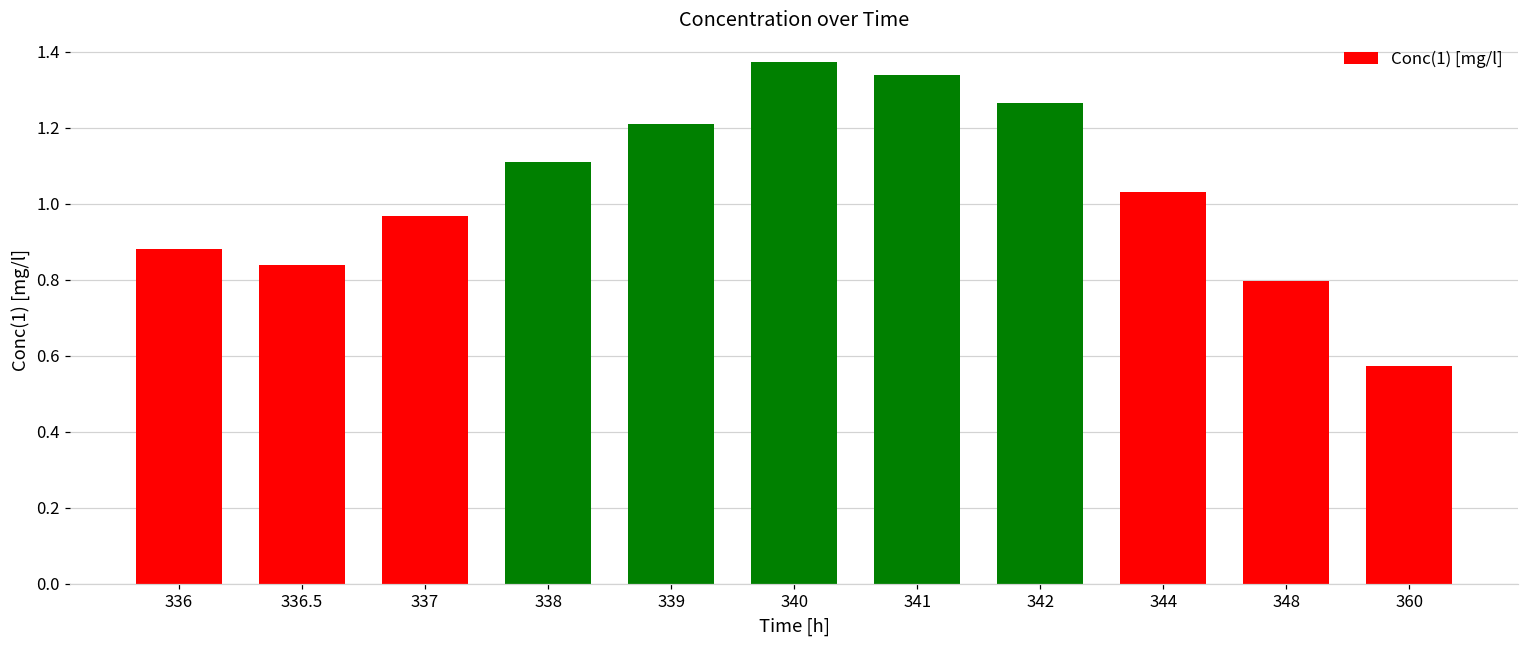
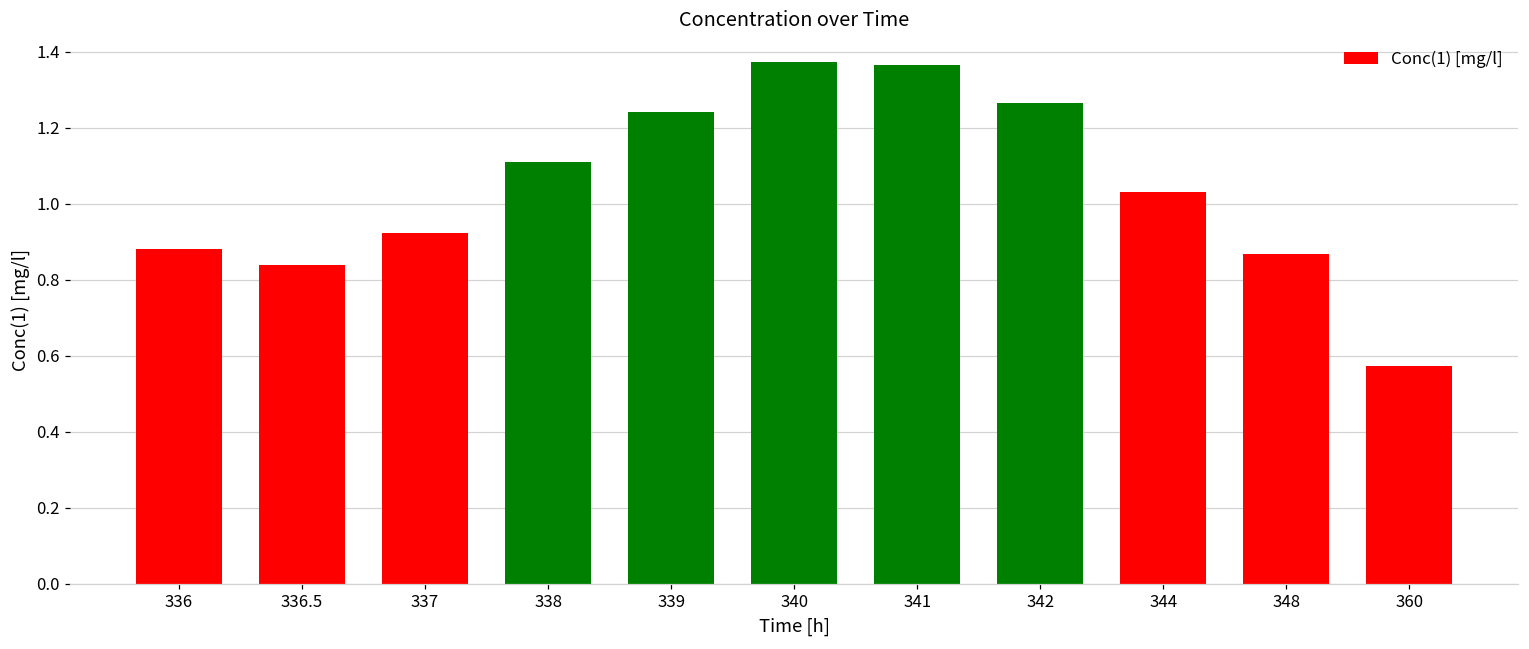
  {
    "336": 0.88,
    "336.5": 0.84,
-   "337": 0.97,
+   "337": 0.92,
    "338": 1.11,
-   "339": 1.21,
+   "339": 1.24,
    "340": 1.37,
-   "341": 1.34,
+   "341": 1.36,
    "342": 1.27,
    "344": 1.03,
-   "348": 0.80,
+   "348": 0.87,
    "360": 0.57
  }
